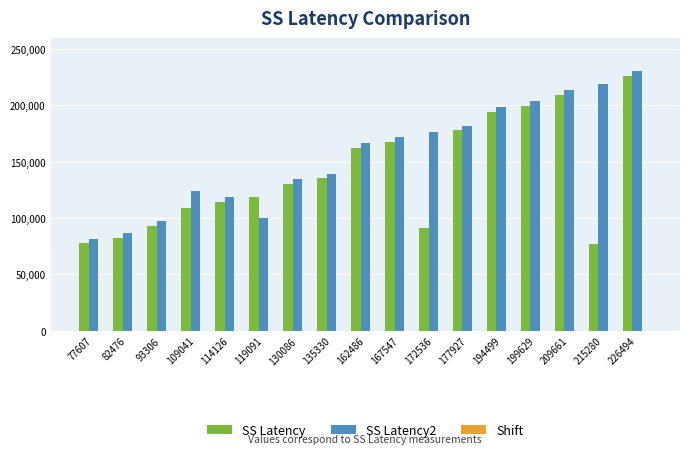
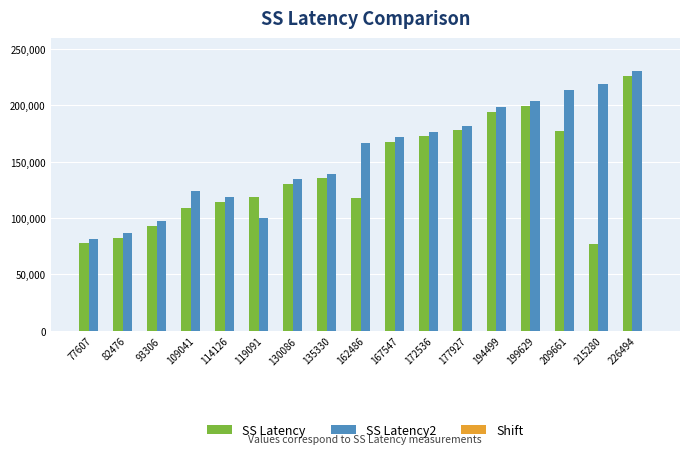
  {
    "SS Latency": {
      "77607": "78,000",
      "82476": "82,000",
      "93306": "93,000",
      "109041": "109,000",
      "114126": "114,000",
      "119091": "119,000",
      "130086": "130,000",
      "135330": "135,000",
-     "162486": "162,000",
+     "162486": "117,000",
      "167547": "168,000",
-     "172536": "91,000",
+     "172536": "173,000",
      "177927": "178,000",
      "194499": "194,000",
      "199629": "200,000",
-     "209661": "210,000",
+     "209661": "178,000",
      "215280": "77,000",
      "226494": "226,000"
    },
    "SS Latency2": {
      "77607": "82,000",
      "82476": "87,000",
      "93306": "98,000",
      "109041": "124,000",
      "114126": "118,000",
      "119091": "100,000",
      "130086": "134,000",
      "135330": "140,000",
      "162486": "167,000",
      "167547": "172,000",
      "172536": "177,000",
      "177927": "182,000",
      "194499": "199,000",
      "199629": "204,000",
      "209661": "214,000",
      "215280": "219,000",
      "226494": "231,000"
    },
    "Shift": {
      "77607": "0",
      "82476": "0",
      "93306": "0",
      "109041": "0",
      "114126": "0",
      "119091": "0",
      "130086": "0",
      "135330": "0",
      "162486": "0",
      "167547": "0",
      "172536": "0",
      "177927": "0",
      "194499": "0",
      "199629": "0",
      "209661": "0",
      "215280": "0",
      "226494": "0"
    }
  }
